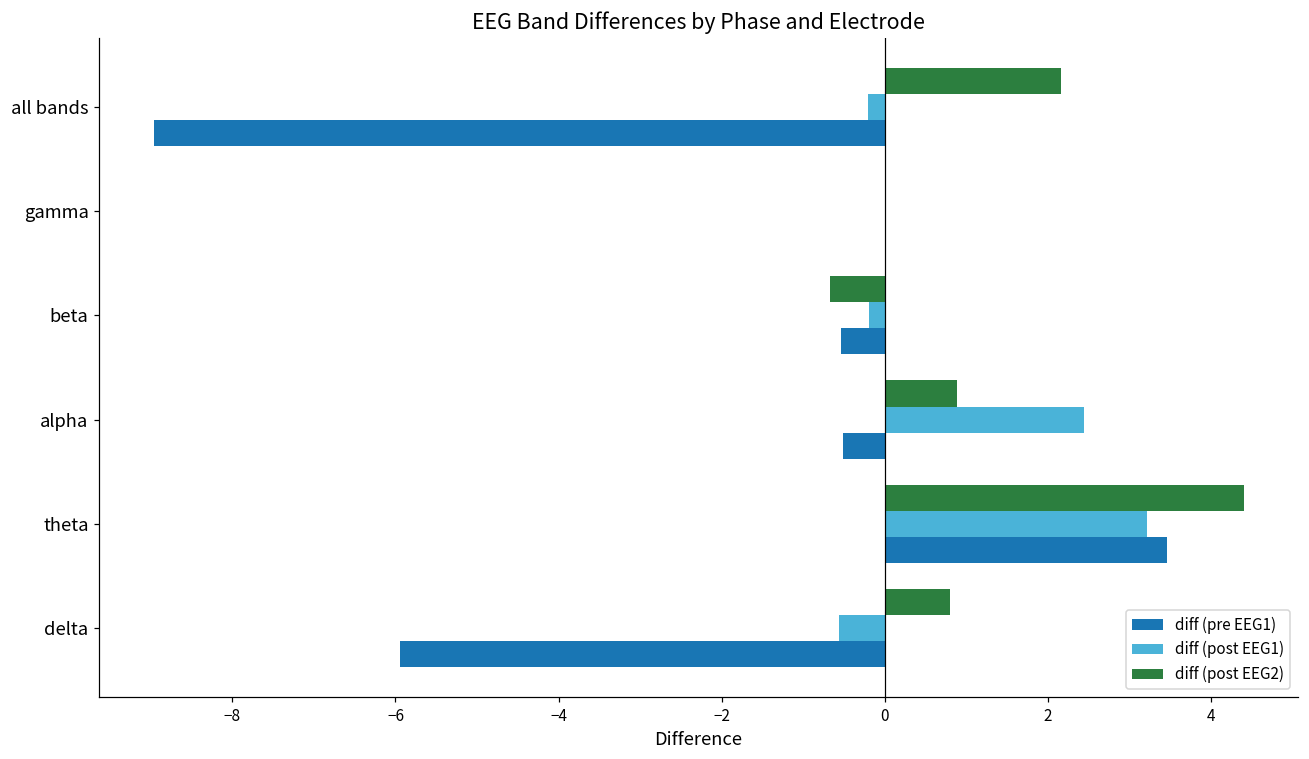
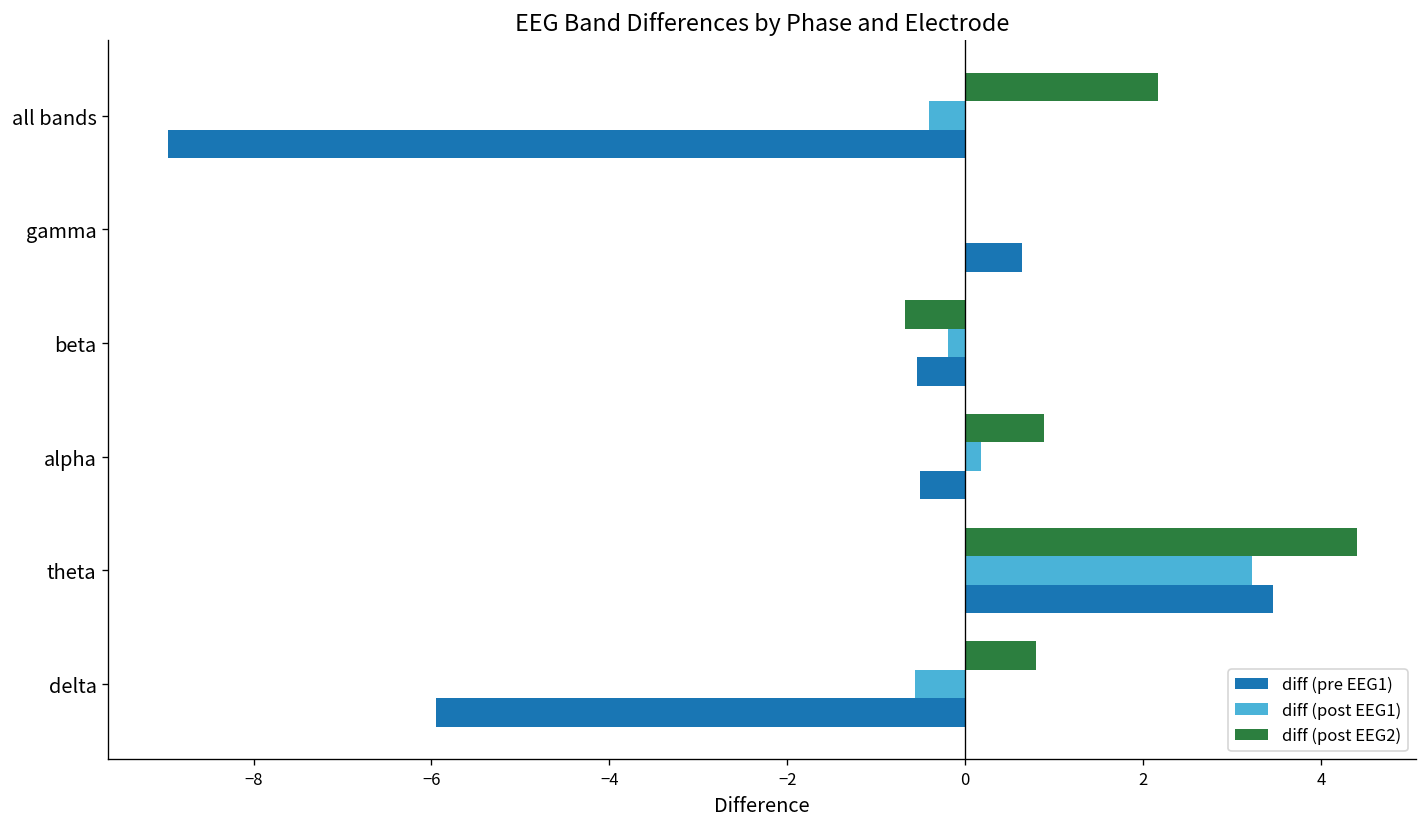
  {
    "diff (pre EEG1)": {
      "all bands": -9.0,
-     "gamma": 0.0,
+     "gamma": 0.6,
      "beta": -0.5,
      "alpha": -0.5,
      "theta": 3.5,
      "delta": -5.9
    },
    "diff (post EEG1)": {
-     "all bands": -0.2,
+     "all bands": -0.4,
      "beta": -0.2,
-     "alpha": 2.4,
+     "alpha": 0.2,
      "theta": 3.2,
      "delta": -0.6
    },
    "diff (post EEG2)": {
      "all bands": 2.2,
      "beta": -0.7,
      "alpha": 0.9,
      "theta": 4.4,
      "delta": 0.8
    }
  }
